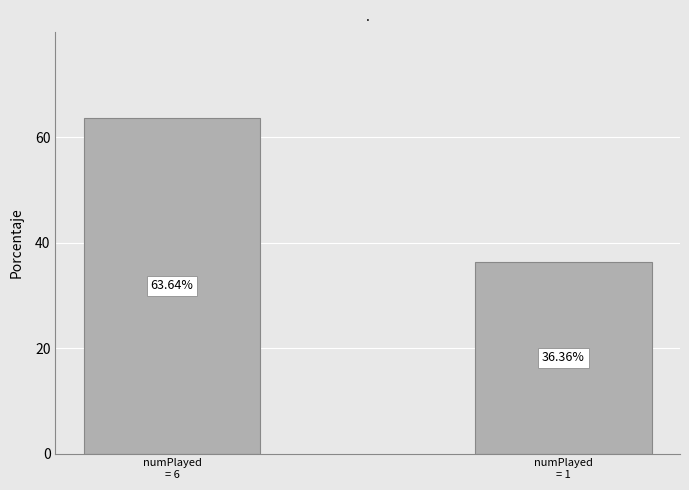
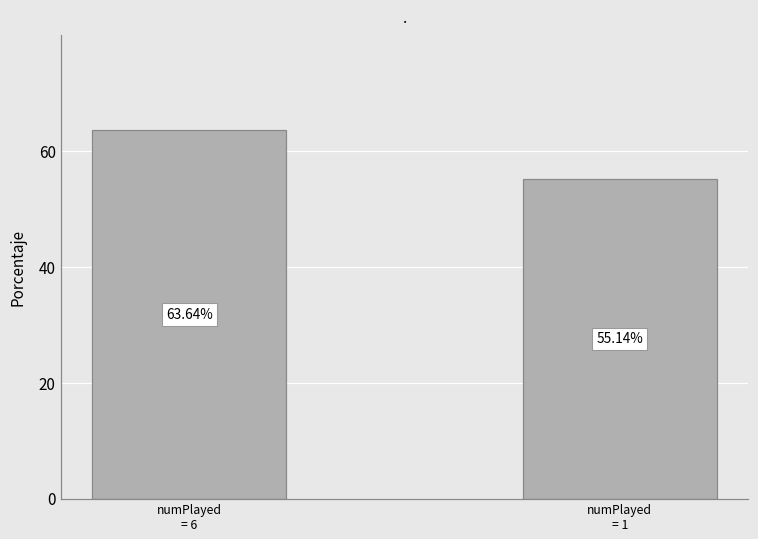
  {
-   "numPlayed = 1": "36.36%"
+   "numPlayed = 1": "55.14%"
  }
